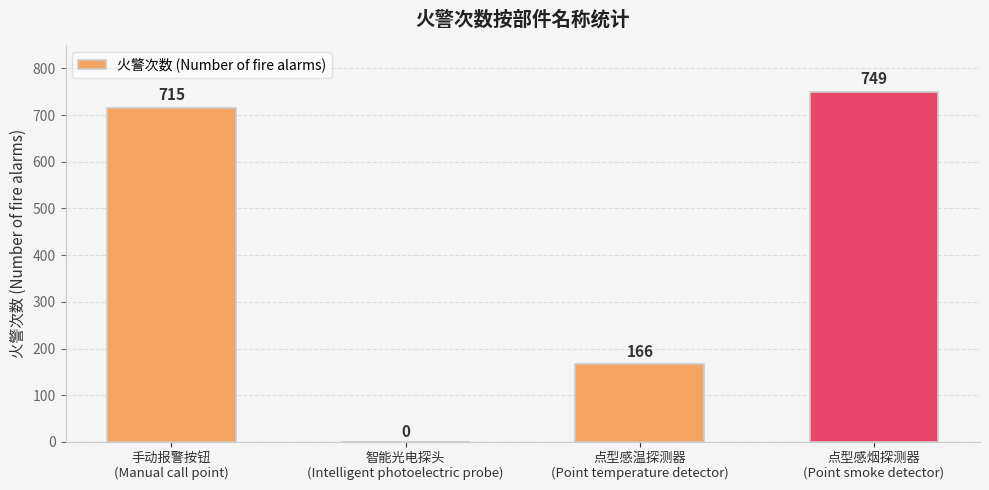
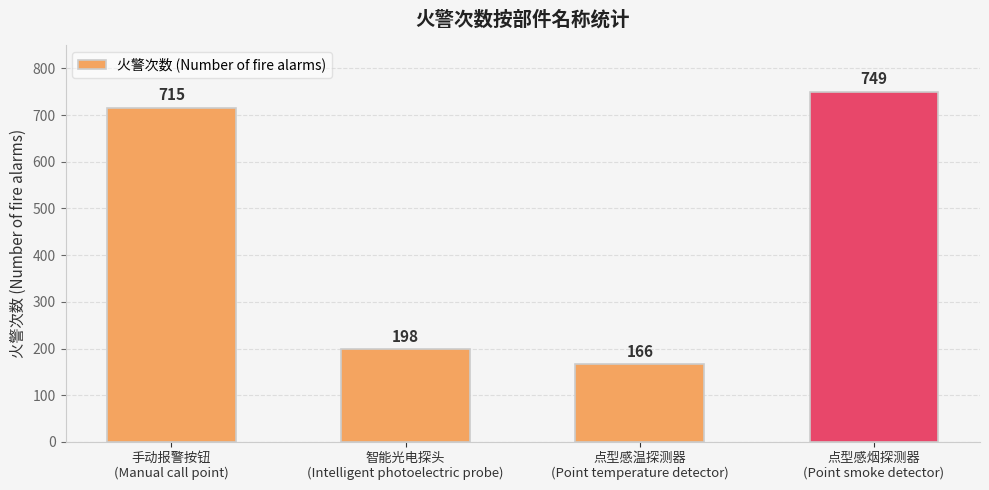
  {
    "手动报警按钮 (Manual call point)": 715,
-   "智能光电探头 (Intelligent photoelectric probe)": 0,
+   "智能光电探头 (Intelligent photoelectric probe)": 198,
    "点型感温探测器 (Point temperature detector)": 166,
    "点型感烟探测器 (Point smoke detector)": 749
  }
